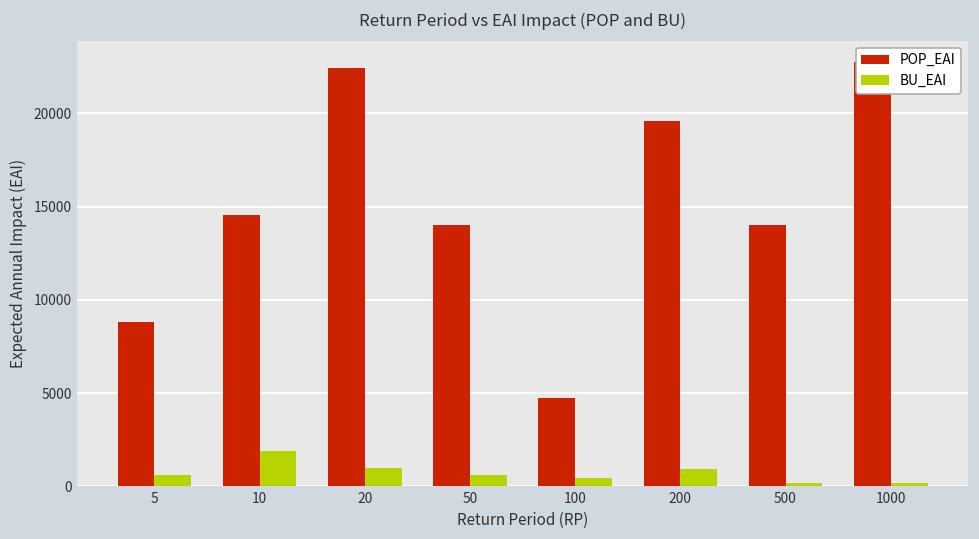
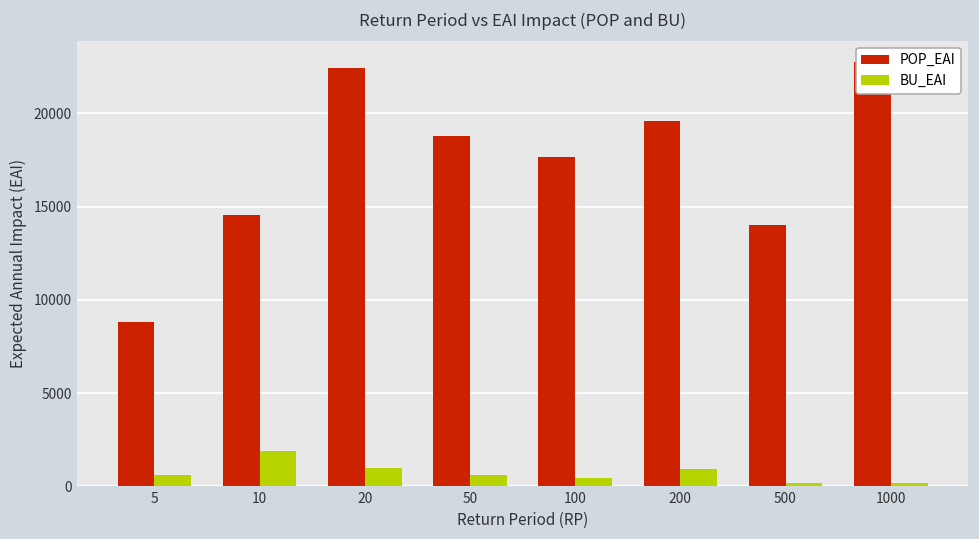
  {
    "POP_EAI": {
      "5": 8800,
      "10": 14500,
      "20": 22400,
-     "50": 14000,
-     "100": 4700,
+     "50": 18800,
+     "100": 17600,
      "200": 19600,
      "500": 14000
    },
    "BU_EAI": {
      "5": 600,
      "10": 1900,
      "20": 1000,
      "50": 600,
      "100": 400,
      "200": 900,
      "500": 200,
      "1000": 200
    }
  }
